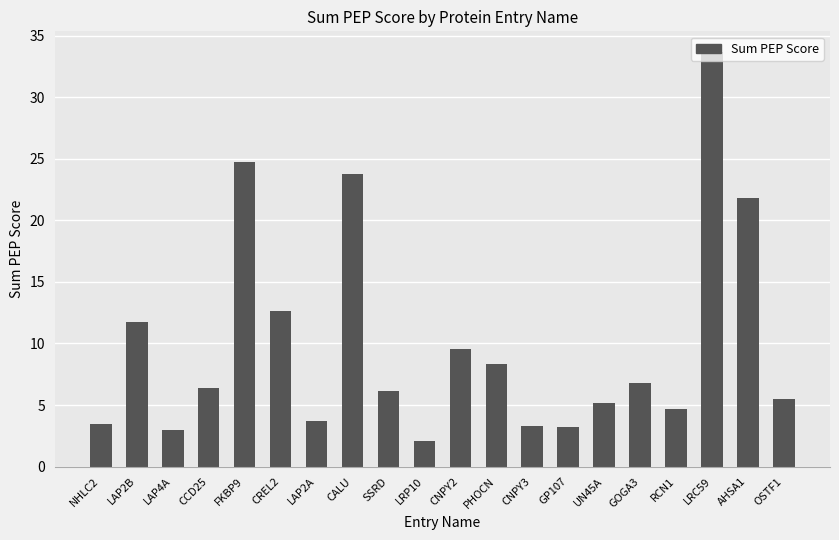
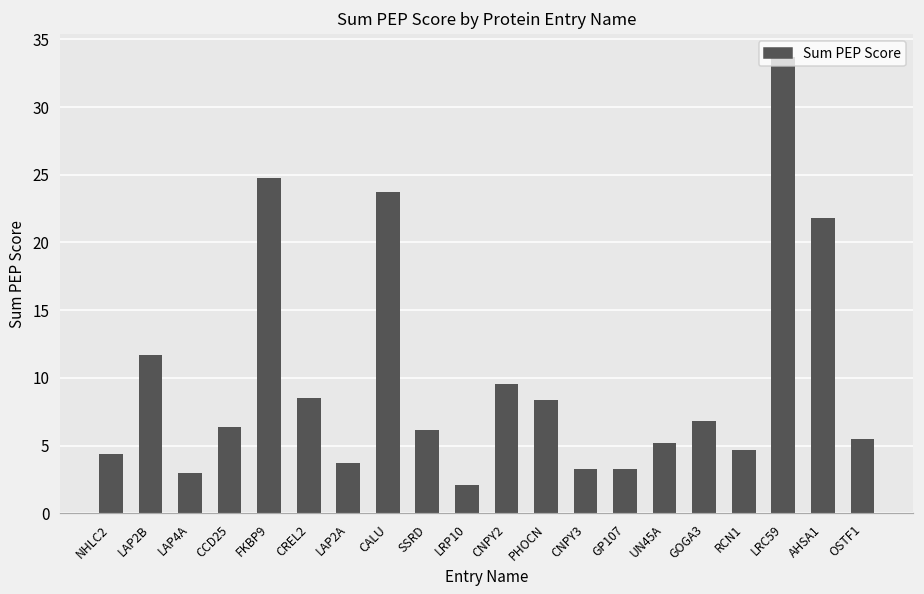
  {
-   "NHLC2": 3.5,
+   "NHLC2": 4.3,
    "LAP2B": 11.7,
    "LAP4A": 3.0,
    "CCD25": 6.4,
    "FKBP9": 24.7,
-   "CREL2": 12.6,
+   "CREL2": 8.5,
    "LAP2A": 3.7,
    "CALU": 23.8,
    "SSRD": 6.1,
    "LRP10": 2.1,
    "CNPY2": 9.5,
    "PHOCN": 8.4,
    "CNPY3": 3.3,
    "GP107": 3.2,
    "UN45A": 5.2,
    "GOGA3": 6.8,
    "RCN1": 4.7,
    "AHSA1": 21.8,
    "OSTF1": 5.5
  }
